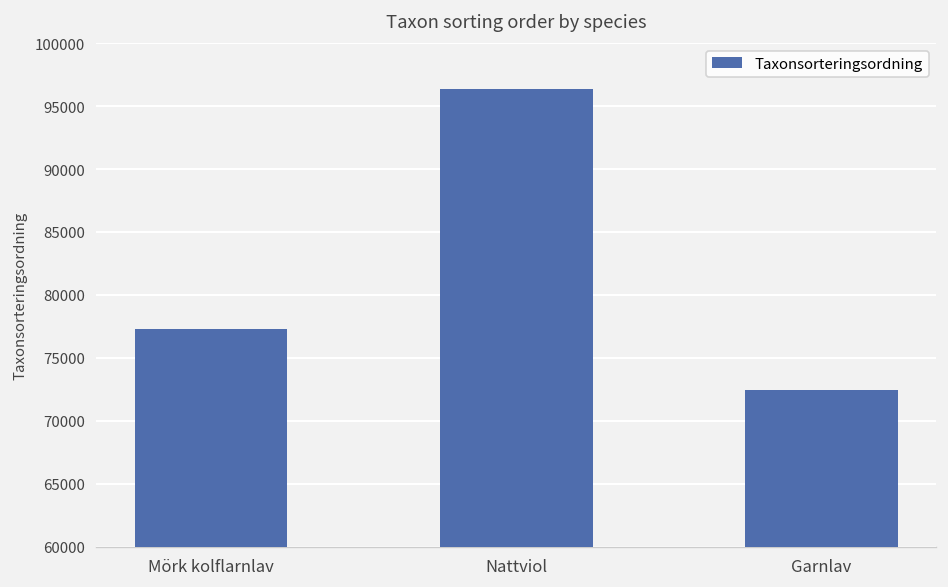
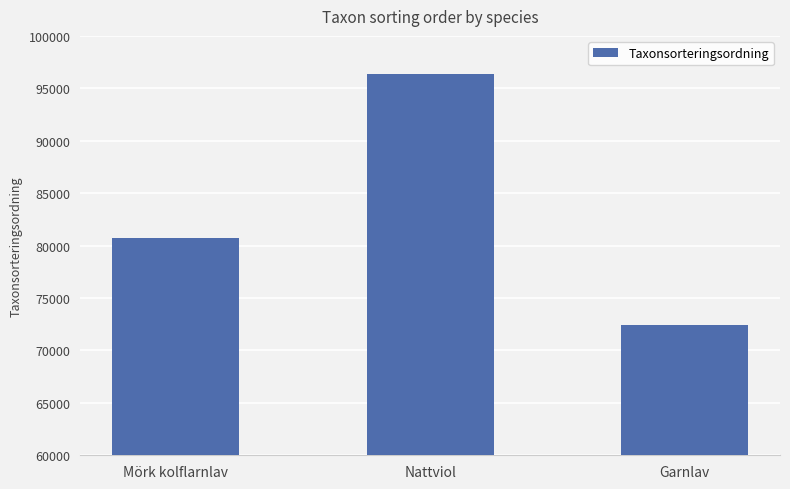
  {
-   "Mörk kolflarnlav": 77300,
+   "Mörk kolflarnlav": 80700,
    "Nattviol": 96400,
    "Garnlav": 72500
  }
